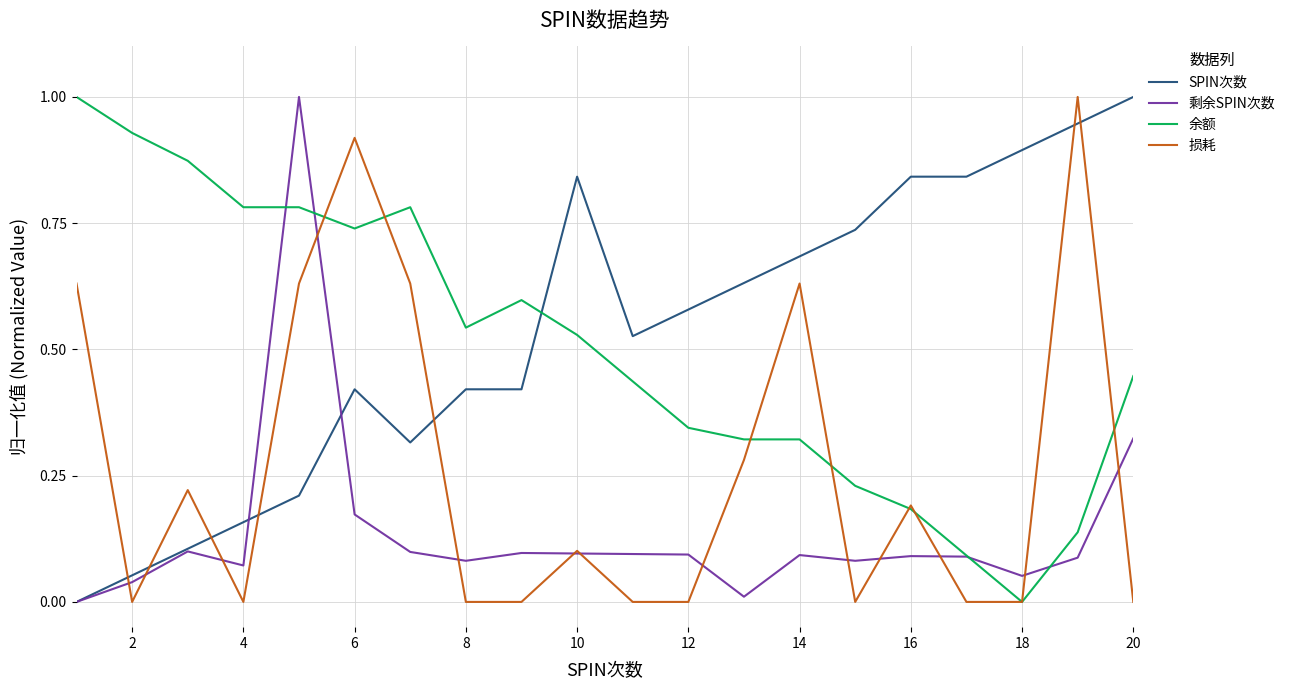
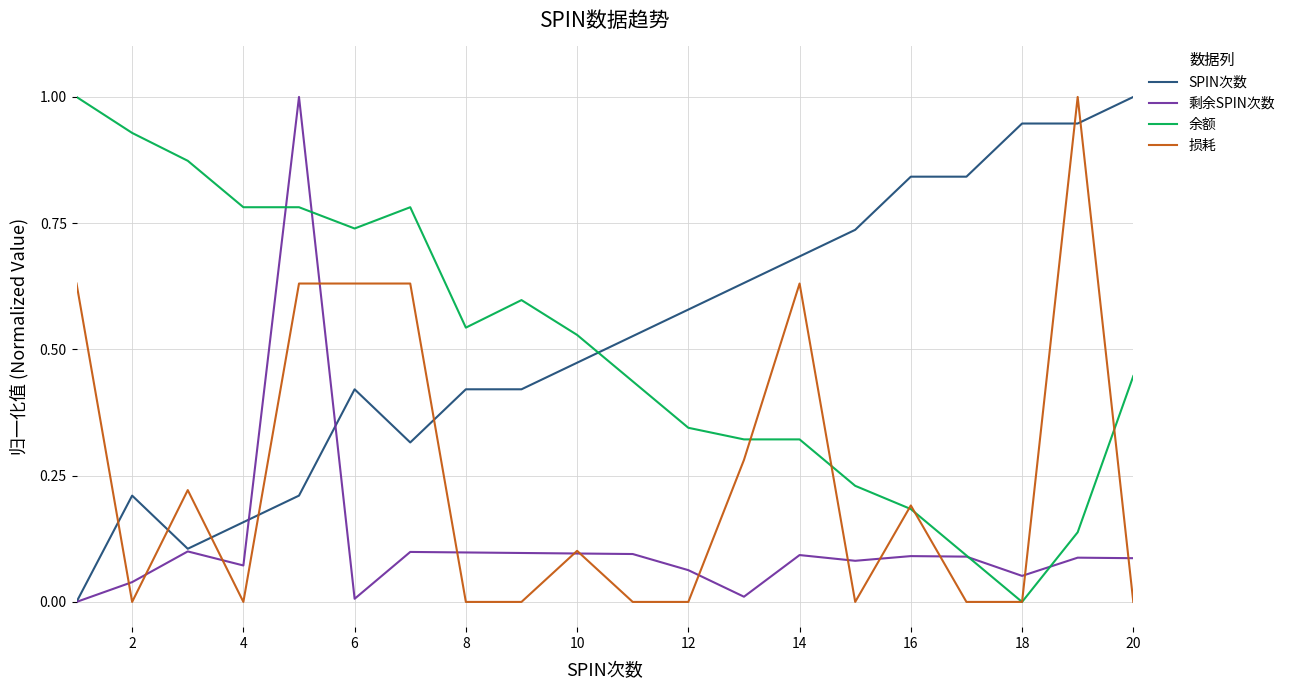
  {
    "SPIN次数": {
-     "2": 0.05,
+     "2": 0.21,
      "4": 0.16,
      "6": 0.42,
      "8": 0.42,
-     "10": 0.84,
+     "10": 0.47,
      "12": 0.58,
      "14": 0.68,
      "16": 0.84,
-     "18": 0.89,
+     "18": 0.95,
      "20": 1.00
    },
    "剩余SPIN次数": {
      "2": 0.04,
      "4": 0.07,
-     "6": 0.17,
-     "8": 0.08,
+     "6": 0.01,
+     "8": 0.10,
      "10": 0.10,
-     "12": 0.09,
+     "12": 0.06,
      "14": 0.09,
      "16": 0.09,
      "18": 0.05,
-     "20": 0.32
+     "20": 0.09
    },
    "余额": {
      "2": 0.93,
      "4": 0.78,
      "6": 0.74,
      "8": 0.54,
      "10": 0.53,
      "12": 0.34,
      "14": 0.32,
      "16": 0.18,
      "20": 0.45
    },
    "损耗": {
      "2": 0.00,
      "4": 0.00,
-     "6": 0.92,
+     "6": 0.63,
      "8": 0.00,
      "10": 0.10,
      "12": 0.00,
      "14": 0.63,
      "16": 0.19,
      "20": 0.00
    }
  }
